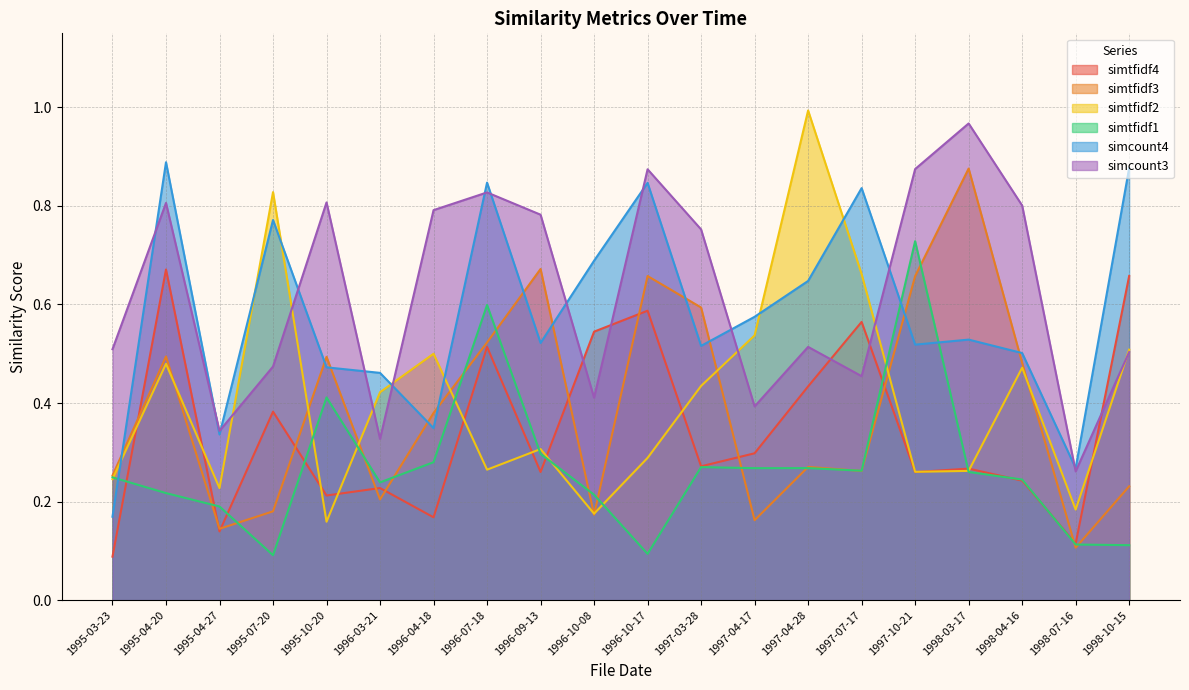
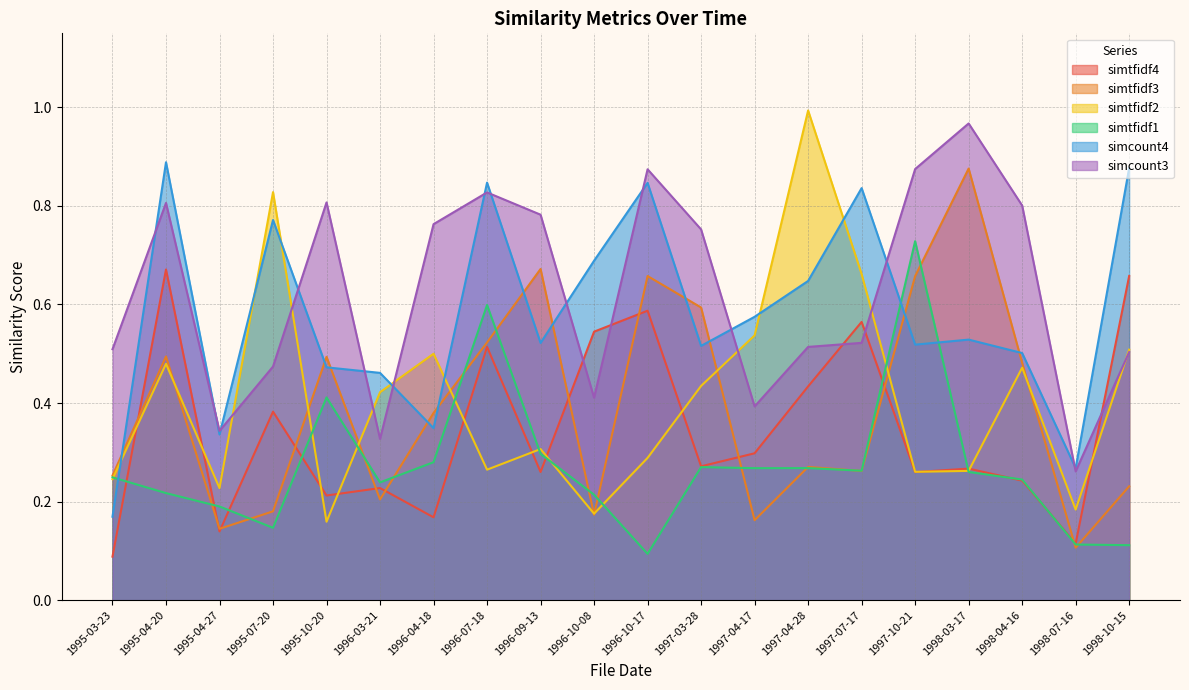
  {
    "simtfidf2": {
      "1995-04-20": 0.48,
      "1995-04-27": 0.23,
      "1995-07-20": 0.83,
      "1995-10-20": 0.16,
      "1996-03-21": 0.42,
      "1996-04-18": 0.50,
      "1996-07-18": 0.26,
      "1996-09-13": 0.31,
      "1996-10-17": 0.29,
      "1997-03-28": 0.43,
      "1997-04-17": 0.54,
      "1997-04-28": 0.99,
      "1997-07-17": 0.66,
      "1998-04-16": 0.47,
      "1998-07-16": 0.18
    },
    "simtfidf1": {
      "1995-04-20": 0.22,
      "1995-04-27": 0.19,
-     "1995-07-20": 0.09,
+     "1995-07-20": 0.15,
      "1995-10-20": 0.41,
      "1996-03-21": 0.24,
      "1996-04-18": 0.28,
      "1996-07-18": 0.60,
      "1996-09-13": 0.30,
      "1996-10-08": 0.21,
      "1996-10-17": 0.09,
      "1997-04-17": 0.27,
      "1997-10-21": 0.73,
      "1998-10-15": 0.11
    },
    "simcount4": {
      "1995-03-23": 0.17,
      "1995-04-20": 0.89,
      "1995-04-27": 0.34,
      "1995-07-20": 0.77,
      "1995-10-20": 0.47,
      "1996-03-21": 0.46,
      "1996-04-18": 0.35,
      "1996-07-18": 0.85,
      "1996-09-13": 0.52,
      "1996-10-08": 0.69,
      "1996-10-17": 0.85,
      "1997-03-28": 0.52,
      "1997-04-17": 0.57,
      "1997-04-28": 0.65,
      "1997-07-17": 0.84,
      "1997-10-21": 0.52,
      "1998-03-17": 0.53,
      "1998-04-16": 0.50,
      "1998-07-16": 0.27
    },
    "simcount3": {
      "1995-03-23": 0.51,
      "1995-04-20": 0.81,
      "1995-04-27": 0.34,
      "1995-07-20": 0.47,
      "1995-10-20": 0.81,
      "1996-03-21": 0.33,
-     "1996-04-18": 0.79,
+     "1996-04-18": 0.76,
      "1996-07-18": 0.83,
      "1996-09-13": 0.78,
      "1996-10-08": 0.41,
      "1996-10-17": 0.87,
      "1997-03-28": 0.75,
      "1997-04-17": 0.39,
      "1997-04-28": 0.51,
-     "1997-07-17": 0.45,
+     "1997-07-17": 0.52,
      "1997-10-21": 0.87,
      "1998-03-17": 0.97,
      "1998-04-16": 0.80,
      "1998-07-16": 0.26
    }
  }
